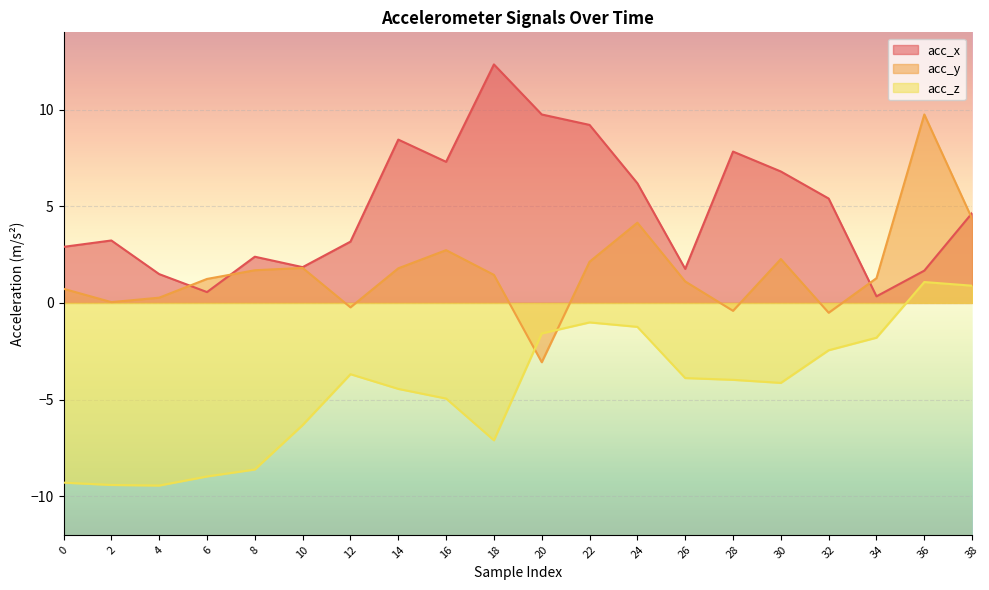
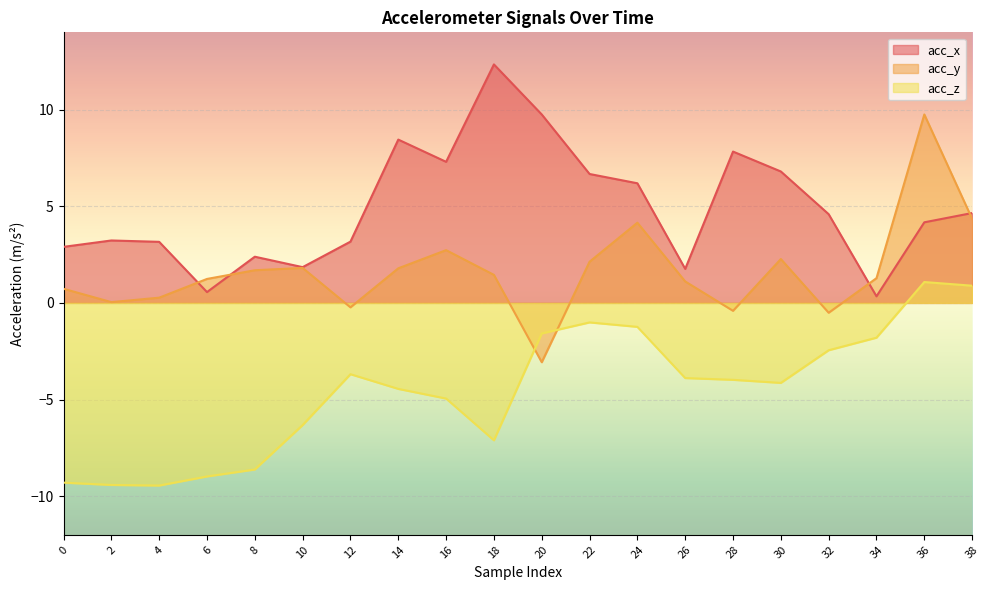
  {
    "acc_x": {
      "0": 2.9,
      "2": 3.2,
-     "4": 1.5,
+     "4": 3.2,
      "6": 0.6,
      "8": 2.4,
      "12": 3.2,
      "14": 8.5,
      "16": 7.3,
      "18": 12.3,
      "20": 9.8,
-     "22": 9.2,
+     "22": 6.7,
      "24": 6.2,
      "26": 1.8,
      "28": 7.8,
      "30": 6.8,
-     "32": 5.4,
+     "32": 4.6,
      "34": 0.3,
-     "36": 1.7,
+     "36": 4.2,
      "38": 4.7
    }
  }
